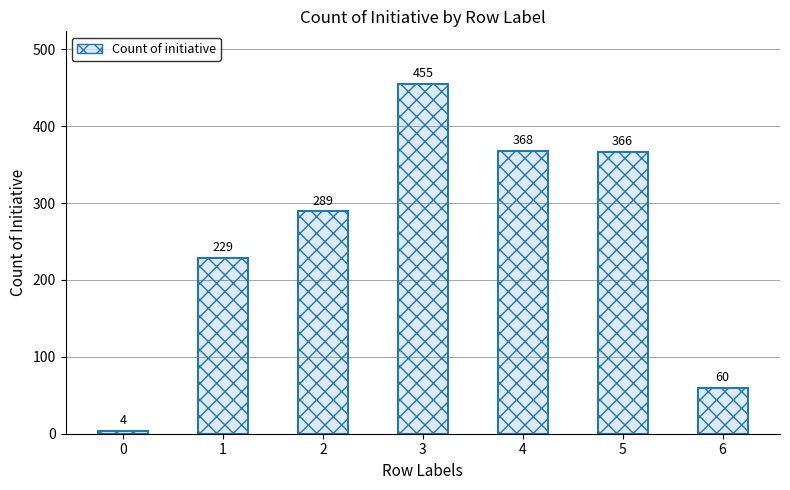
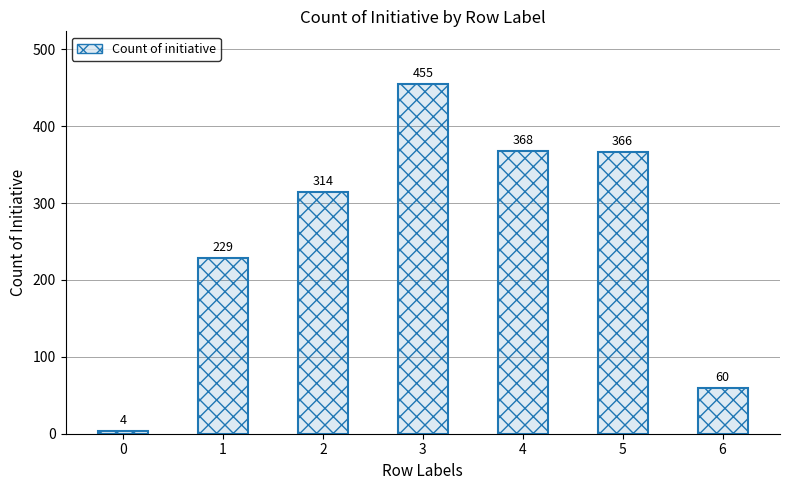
  {
    "0": 4,
    "1": 229,
-   "2": 289,
+   "2": 314,
    "3": 455,
    "4": 368,
    "5": 366,
    "6": 60
  }
